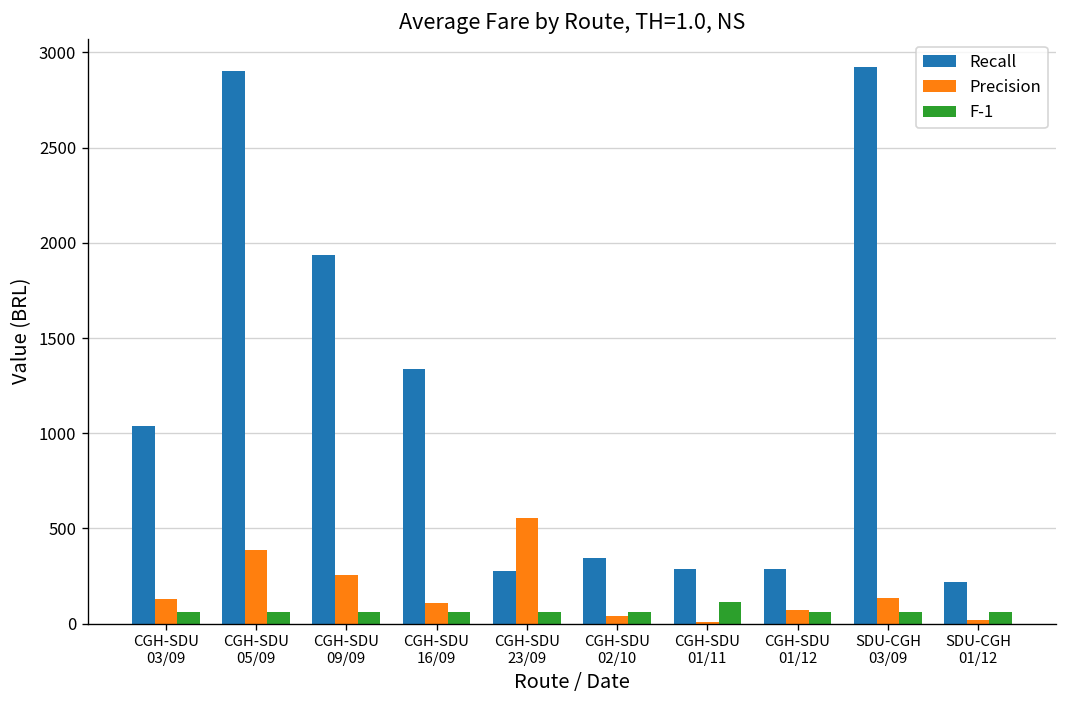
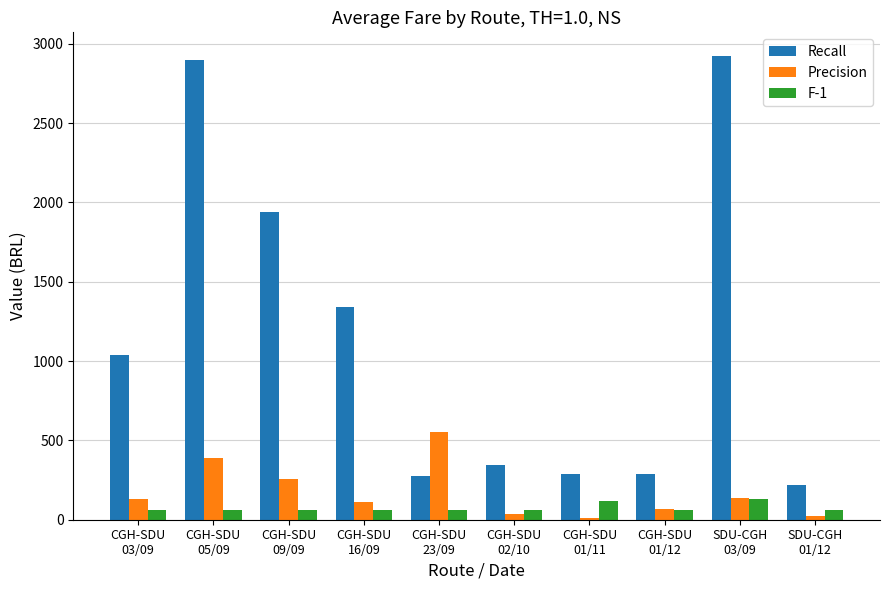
  {
    "Recall": {
      "CGH-SDU 03/09": 1040,
      "CGH-SDU 05/09": 2900,
      "CGH-SDU 09/09": 1940,
      "CGH-SDU 16/09": 1340,
      "CGH-SDU 23/09": 280,
      "CGH-SDU 02/10": 350,
      "CGH-SDU 01/11": 290,
      "CGH-SDU 01/12": 290,
      "SDU-CGH 03/09": 2930,
      "SDU-CGH 01/12": 220
    },
    "Precision": {
      "CGH-SDU 03/09": 130,
      "CGH-SDU 05/09": 390,
      "CGH-SDU 09/09": 250,
      "CGH-SDU 16/09": 110,
      "CGH-SDU 23/09": 550,
      "CGH-SDU 02/10": 40,
      "CGH-SDU 01/12": 70,
      "SDU-CGH 03/09": 140,
      "SDU-CGH 01/12": 20
    },
    "F-1": {
      "CGH-SDU 03/09": 60,
      "CGH-SDU 05/09": 60,
      "CGH-SDU 09/09": 60,
      "CGH-SDU 16/09": 60,
      "CGH-SDU 23/09": 60,
      "CGH-SDU 02/10": 60,
      "CGH-SDU 01/11": 110,
      "CGH-SDU 01/12": 60,
-     "SDU-CGH 03/09": 60,
+     "SDU-CGH 03/09": 130,
      "SDU-CGH 01/12": 60
    }
  }
